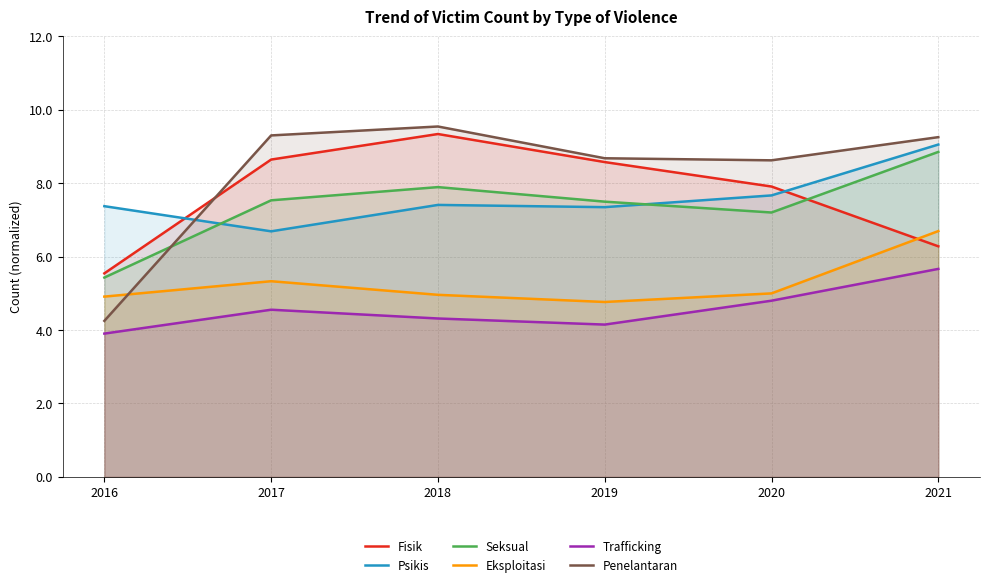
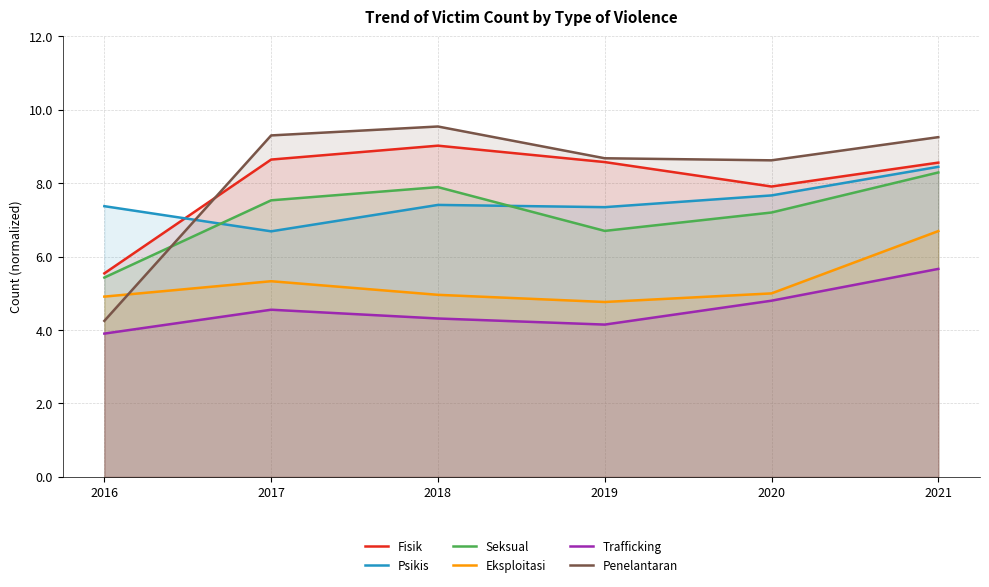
  {
    "Fisik": {
      "2016": 5.5,
      "2017": 8.6,
-     "2018": 9.3,
+     "2018": 9.0,
      "2019": 8.6,
      "2020": 7.9,
-     "2021": 6.3
+     "2021": 8.6
    },
    "Psikis": {
      "2016": 7.4,
      "2017": 6.7,
      "2018": 7.4,
      "2019": 7.3,
      "2020": 7.7,
-     "2021": 9.1
+     "2021": 8.4
    },
    "Seksual": {
      "2016": 5.4,
      "2017": 7.5,
      "2018": 7.9,
-     "2019": 7.5,
+     "2019": 6.7,
      "2020": 7.2,
-     "2021": 8.9
+     "2021": 8.3
    },
    "Eksploitasi": {
      "2016": 4.9,
      "2017": 5.3,
      "2018": 5.0,
      "2019": 4.8,
      "2020": 5.0,
      "2021": 6.7
    },
    "Trafficking": {
      "2016": 3.9,
      "2017": 4.6,
      "2018": 4.3,
      "2019": 4.2,
      "2020": 4.8,
      "2021": 5.7
    },
    "Penelantaran": {
      "2016": 4.3,
      "2017": 9.3,
      "2018": 9.5,
      "2019": 8.7,
      "2020": 8.6,
      "2021": 9.3
    }
  }
